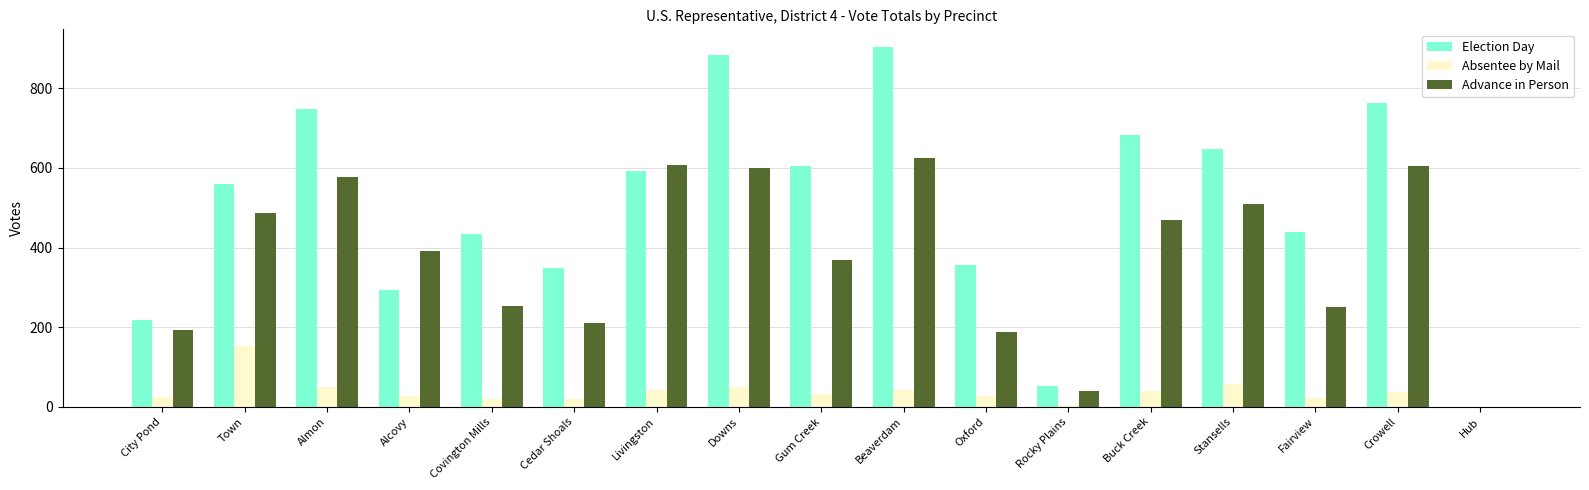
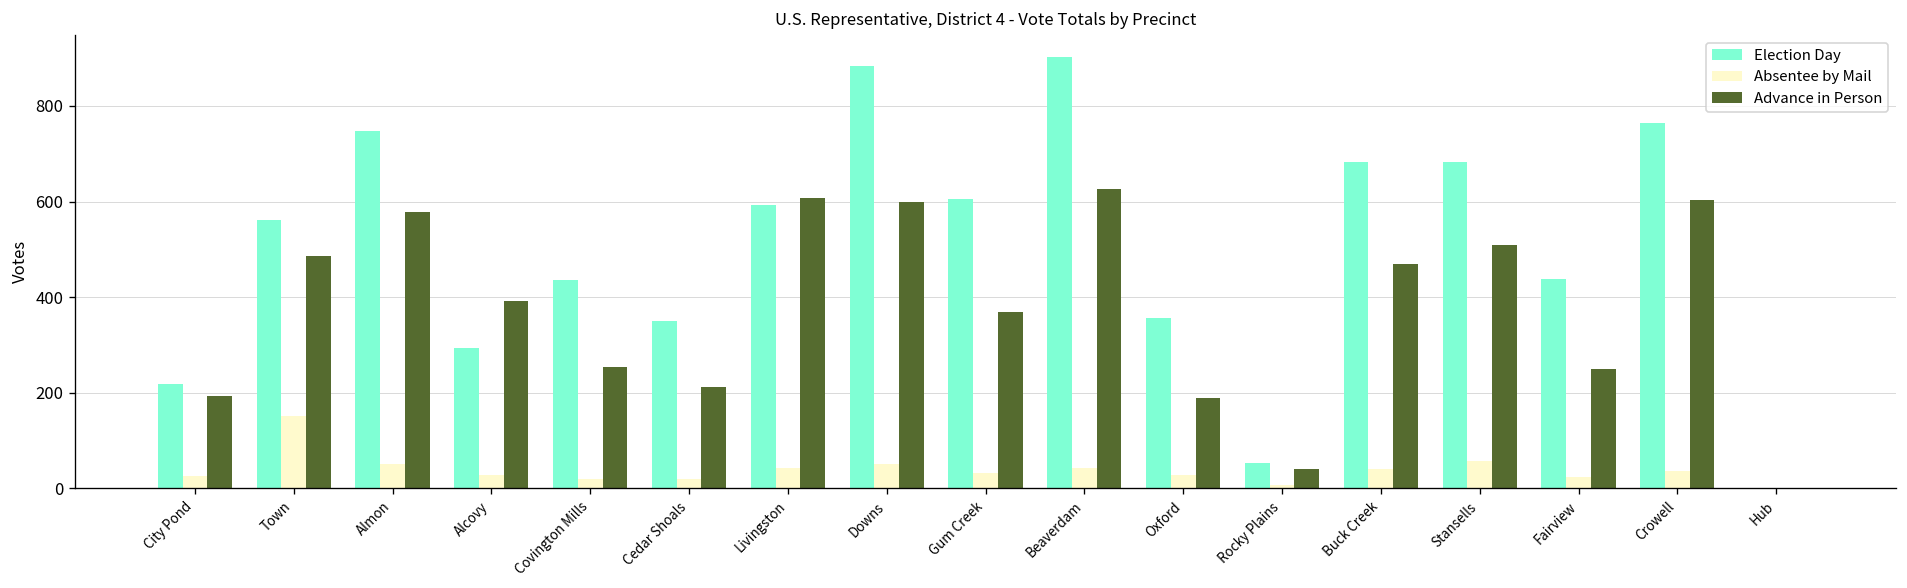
  {
    "Election Day": {
      "City Pond": 220,
      "Town": 560,
      "Almon": 750,
      "Alcovy": 290,
      "Covington Mills": 440,
      "Cedar Shoals": 350,
      "Livingston": 590,
      "Downs": 880,
      "Gum Creek": 610,
      "Beaverdam": 900,
      "Oxford": 360,
      "Rocky Plains": 50,
      "Buck Creek": 680,
-     "Stansells": 650,
+     "Stansells": 680,
      "Fairview": 440,
      "Crowell": 760,
      "Hub": 0
    },
    "Absentee by Mail": {
      "City Pond": 30,
      "Town": 150,
      "Almon": 50,
      "Alcovy": 30,
      "Covington Mills": 20,
      "Cedar Shoals": 20,
      "Livingston": 40,
      "Downs": 50,
      "Gum Creek": 30,
      "Beaverdam": 40,
      "Oxford": 30,
      "Buck Creek": 40,
      "Stansells": 60,
      "Fairview": 20,
      "Crowell": 40
    },
    "Advance in Person": {
      "City Pond": 190,
      "Town": 490,
      "Almon": 580,
      "Alcovy": 390,
      "Covington Mills": 250,
      "Cedar Shoals": 210,
      "Livingston": 610,
      "Downs": 600,
      "Gum Creek": 370,
      "Beaverdam": 630,
      "Oxford": 190,
      "Rocky Plains": 40,
      "Buck Creek": 470,
      "Stansells": 510,
      "Fairview": 250,
      "Crowell": 600,
      "Hub": 0
    }
  }
